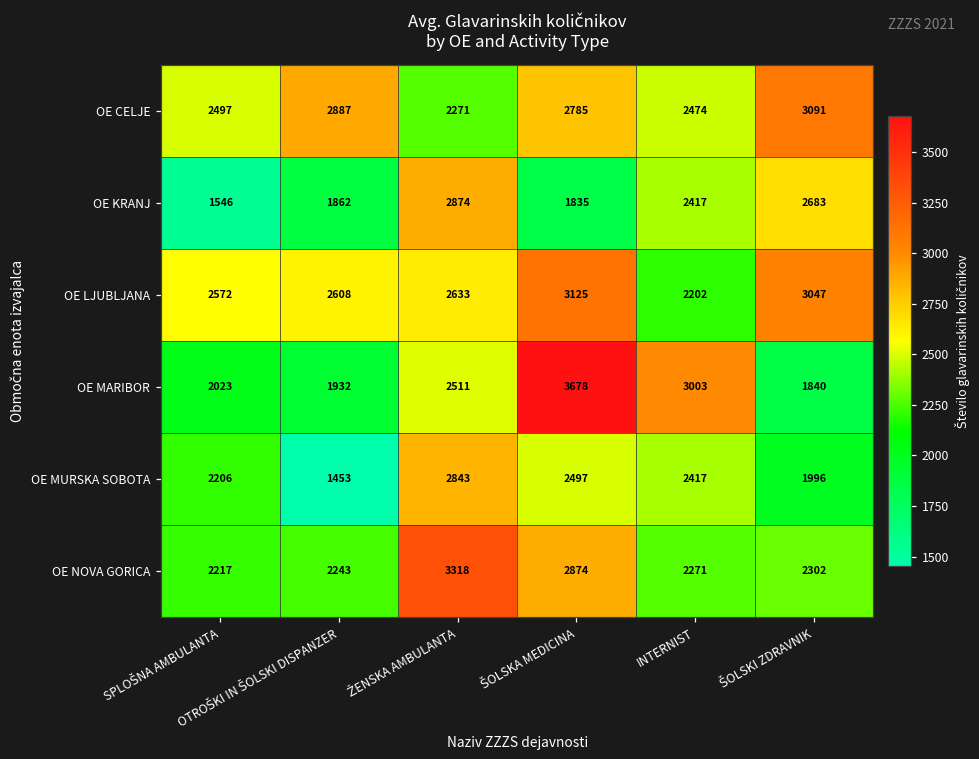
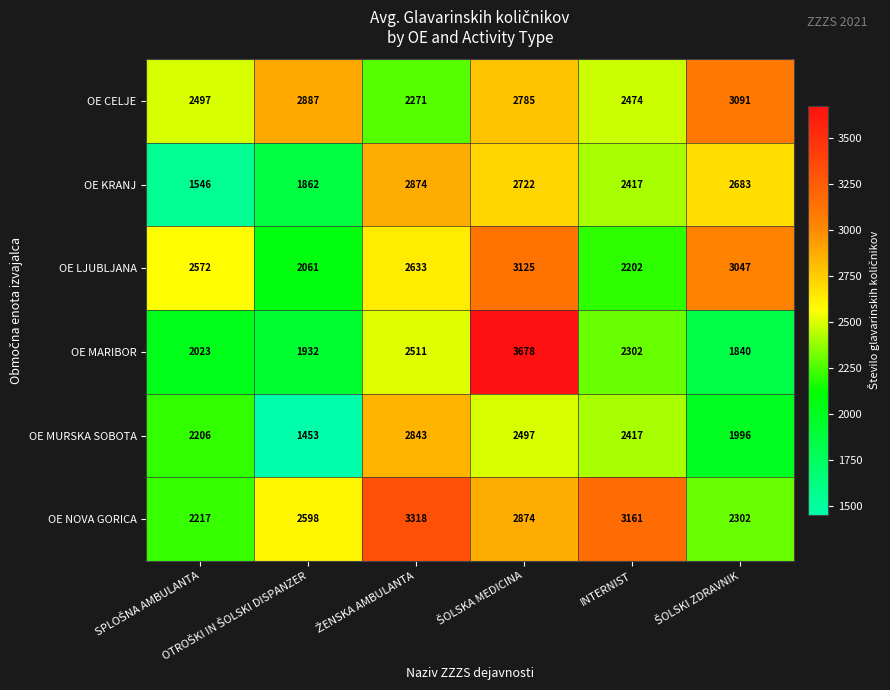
  {
    "OE CELJE": {
      "SPLOŠNA AMBULANTA": 2497,
      "OTROŠKI IN ŠOLSKI DISPANZER": 2887,
      "ŽENSKA AMBULANTA": 2271,
      "ŠOLSKA MEDICINA": 2785,
      "INTERNIST": 2474,
      "ŠOLSKI ZDRAVNIK": 3091
    },
    "OE KRANJ": {
      "SPLOŠNA AMBULANTA": 1546,
      "OTROŠKI IN ŠOLSKI DISPANZER": 1862,
      "ŽENSKA AMBULANTA": 2874,
-     "ŠOLSKA MEDICINA": 1835,
+     "ŠOLSKA MEDICINA": 2722,
      "INTERNIST": 2417,
      "ŠOLSKI ZDRAVNIK": 2683
    },
    "OE LJUBLJANA": {
      "SPLOŠNA AMBULANTA": 2572,
-     "OTROŠKI IN ŠOLSKI DISPANZER": 2608,
+     "OTROŠKI IN ŠOLSKI DISPANZER": 2061,
      "ŽENSKA AMBULANTA": 2633,
      "ŠOLSKA MEDICINA": 3125,
      "INTERNIST": 2202,
      "ŠOLSKI ZDRAVNIK": 3047
    },
    "OE MARIBOR": {
      "SPLOŠNA AMBULANTA": 2023,
      "OTROŠKI IN ŠOLSKI DISPANZER": 1932,
      "ŽENSKA AMBULANTA": 2511,
      "ŠOLSKA MEDICINA": 3678,
-     "INTERNIST": 3003,
+     "INTERNIST": 2302,
      "ŠOLSKI ZDRAVNIK": 1840
    },
    "OE MURSKA SOBOTA": {
      "SPLOŠNA AMBULANTA": 2206,
      "OTROŠKI IN ŠOLSKI DISPANZER": 1453,
      "ŽENSKA AMBULANTA": 2843,
      "ŠOLSKA MEDICINA": 2497,
      "INTERNIST": 2417,
      "ŠOLSKI ZDRAVNIK": 1996
    },
    "OE NOVA GORICA": {
      "SPLOŠNA AMBULANTA": 2217,
-     "OTROŠKI IN ŠOLSKI DISPANZER": 2243,
+     "OTROŠKI IN ŠOLSKI DISPANZER": 2598,
      "ŽENSKA AMBULANTA": 3318,
      "ŠOLSKA MEDICINA": 2874,
-     "INTERNIST": 2271,
+     "INTERNIST": 3161,
      "ŠOLSKI ZDRAVNIK": 2302
    }
  }
